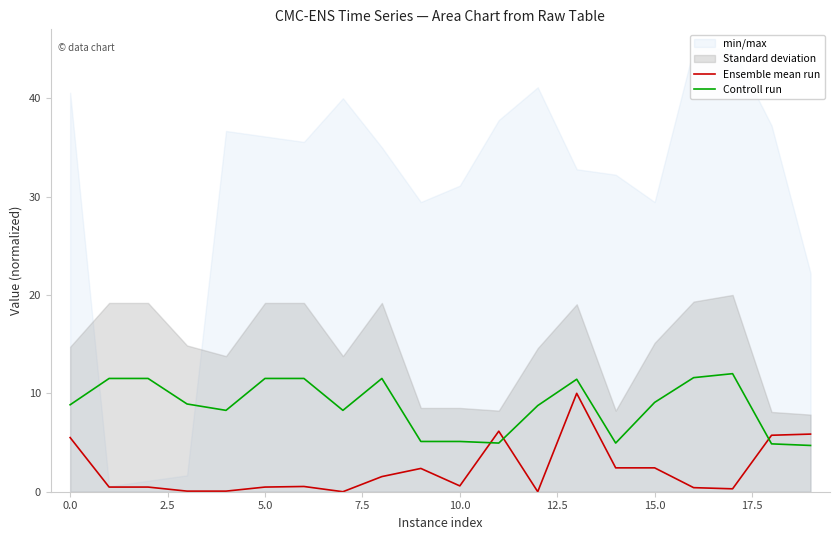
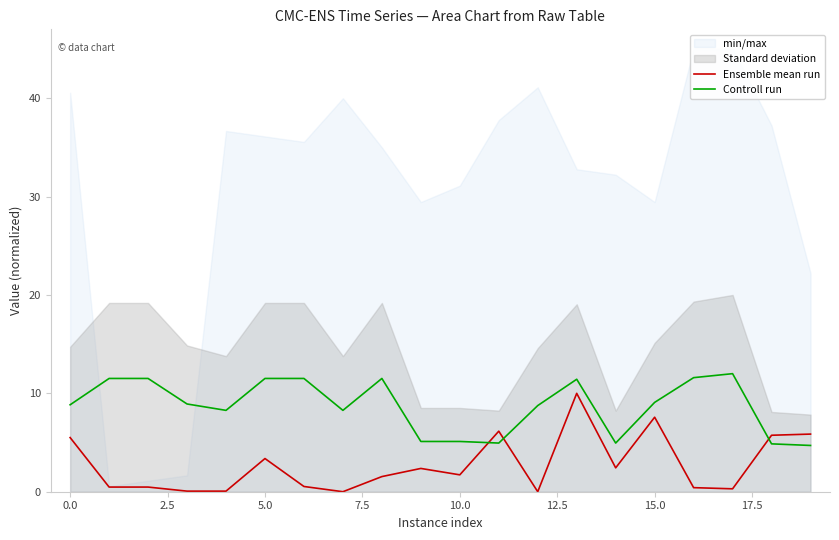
  {
    "Ensemble mean run": {
      "0.0": 6,
-     "5.0": 0,
-     "10.0": 1,
-     "15.0": 2
+     "5.0": 3,
+     "10.0": 2,
+     "15.0": 8
    },
    "Controll run": {
      "0.0": 9,
      "5.0": 12,
      "10.0": 5,
      "15.0": 9
    }
  }
